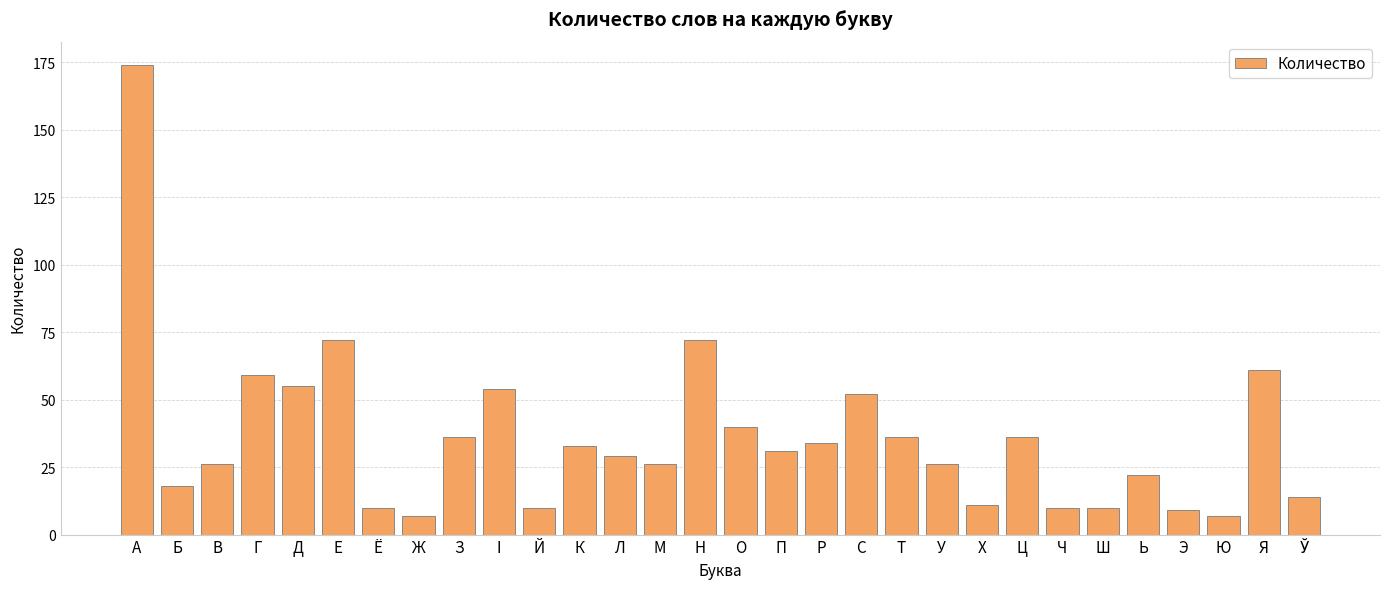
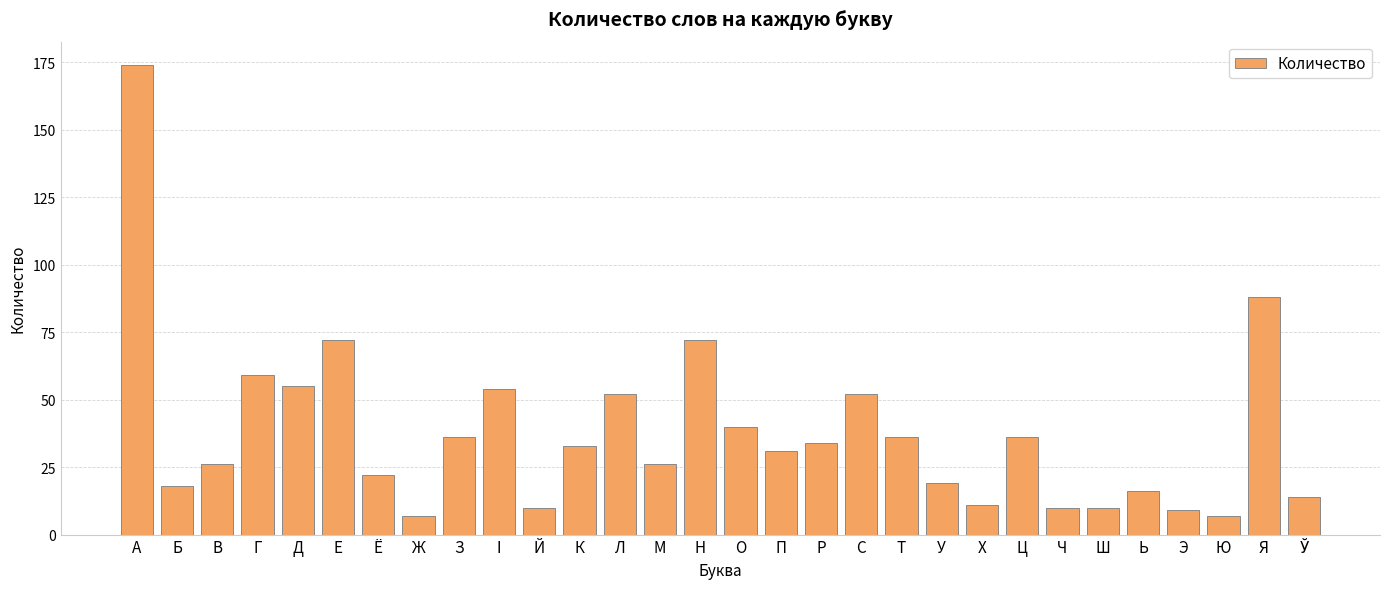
  {
    "А": 174,
    "Б": 18,
    "В": 26,
    "Г": 59,
    "Д": 55,
    "Е": 72,
-   "Ё": 10,
+   "Ё": 22,
    "Ж": 7,
    "З": 36,
    "І": 54,
    "Й": 10,
    "К": 33,
-   "Л": 29,
+   "Л": 52,
    "М": 26,
    "Н": 72,
    "О": 40,
    "П": 31,
    "Р": 34,
    "С": 52,
    "Т": 36,
-   "У": 26,
+   "У": 19,
    "Х": 11,
    "Ц": 36,
    "Ч": 10,
    "Ш": 10,
-   "Ь": 22,
+   "Ь": 16,
    "Э": 9,
    "Ю": 7,
-   "Я": 61,
+   "Я": 88,
    "Ў": 14
  }
